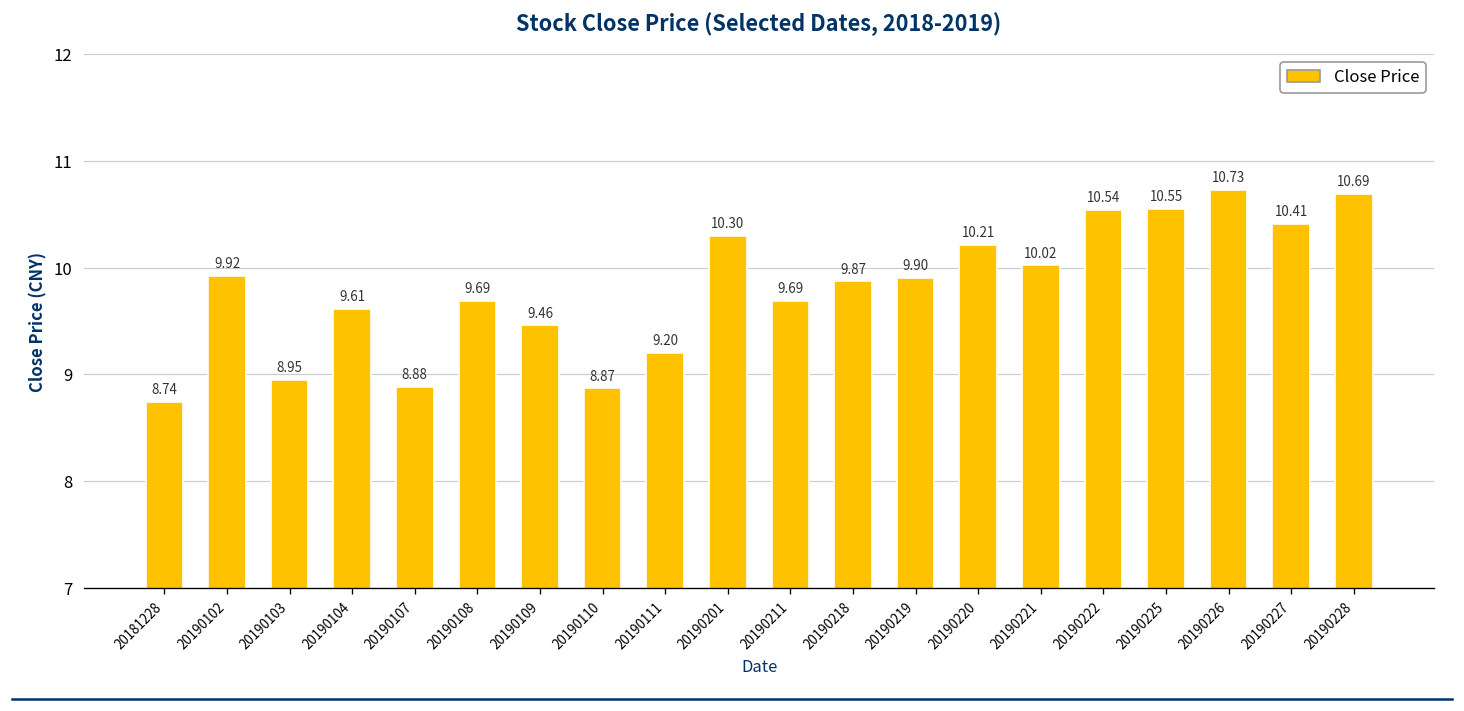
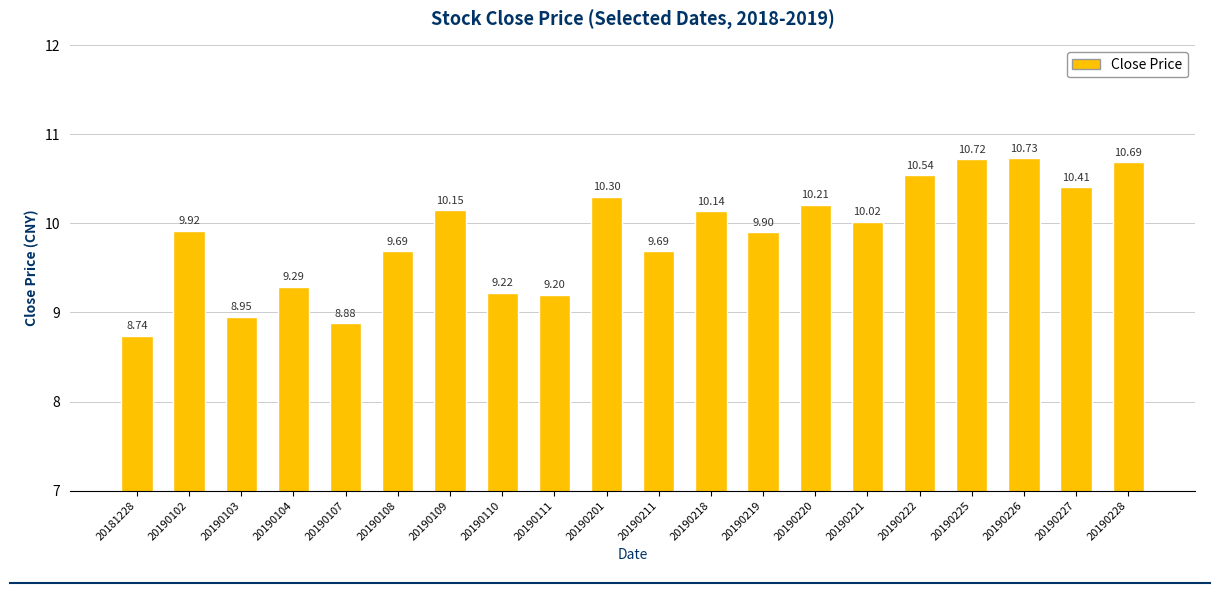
  {
    "20181228": 8.74,
    "20190102": 9.92,
    "20190103": 8.95,
-   "20190104": 9.61,
+   "20190104": 9.29,
    "20190107": 8.88,
    "20190108": 9.69,
-   "20190109": 9.46,
-   "20190110": 8.87,
+   "20190109": 10.15,
+   "20190110": 9.22,
    "20190111": 9.20,
    "20190201": 10.30,
    "20190211": 9.69,
-   "20190218": 9.87,
+   "20190218": 10.14,
    "20190219": 9.90,
    "20190220": 10.21,
    "20190221": 10.02,
    "20190222": 10.54,
-   "20190225": 10.55,
+   "20190225": 10.72,
    "20190226": 10.73,
    "20190227": 10.41,
    "20190228": 10.69
  }
